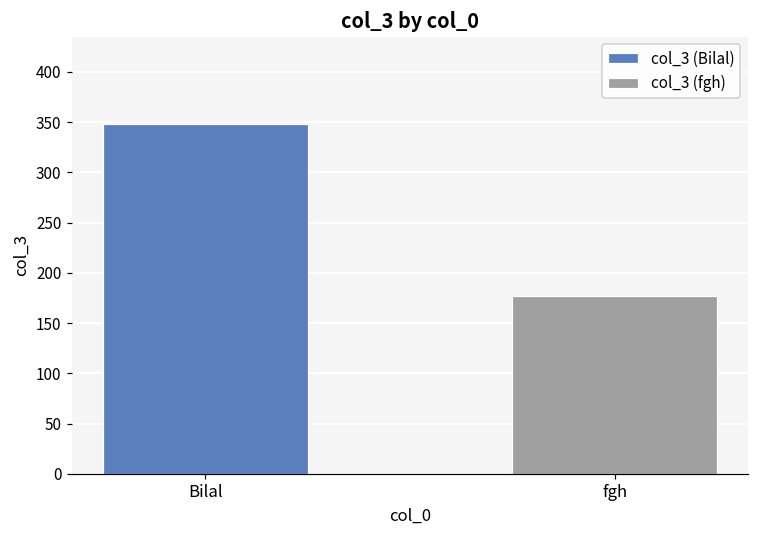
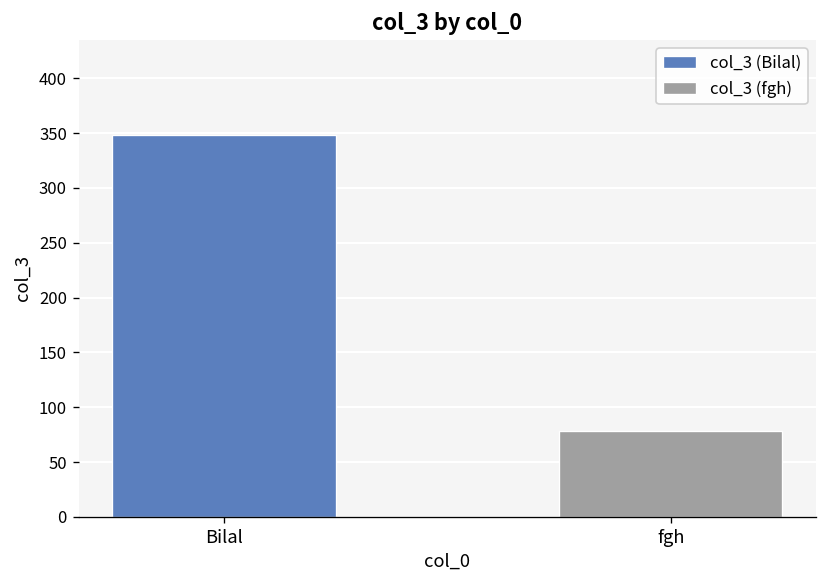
  {
    "Bilal": 350,
-   "fgh": 180
+   "fgh": 80
  }
